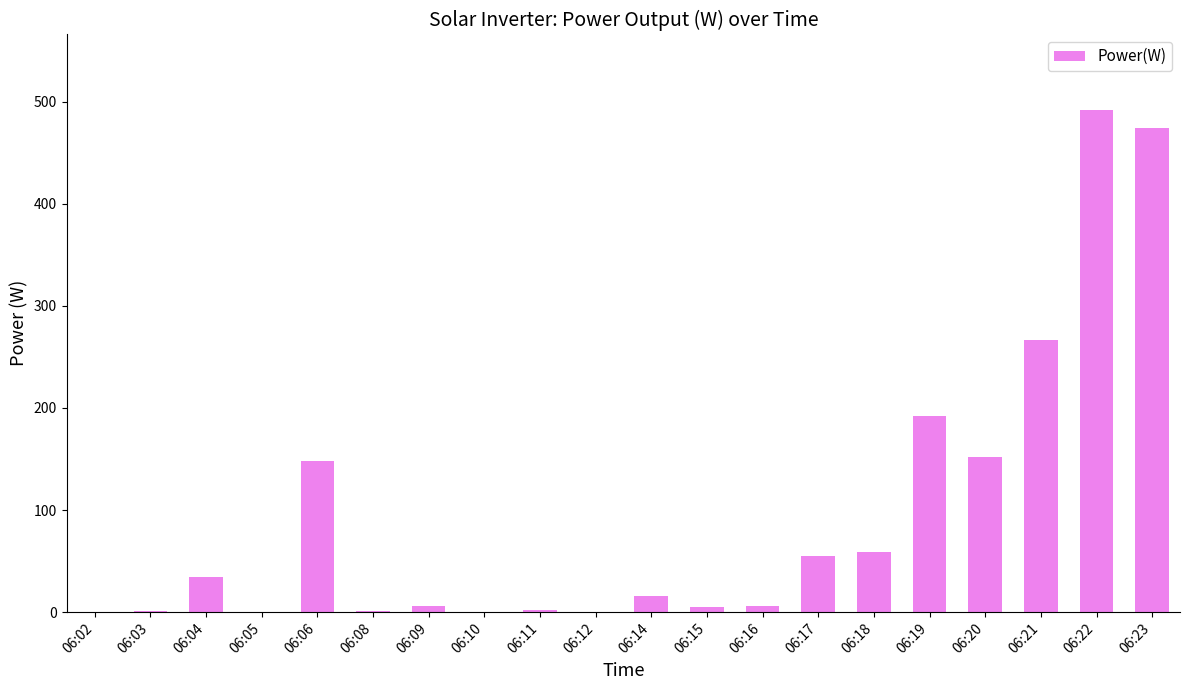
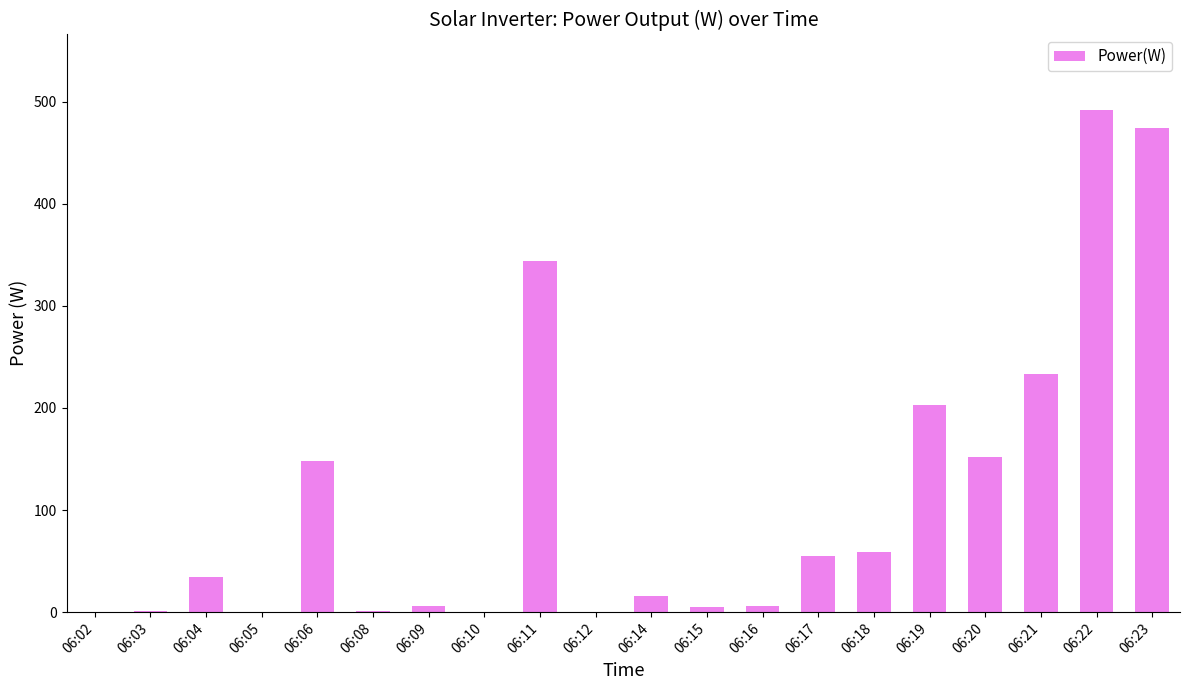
  {
    "06:02": 0,
    "06:04": 34,
    "06:05": 0,
    "06:06": 148,
    "06:09": 6,
    "06:10": 0,
-   "06:11": 2,
+   "06:11": 344,
    "06:12": 0,
    "06:14": 16,
    "06:15": 5,
    "06:16": 6,
    "06:17": 55,
    "06:18": 59,
-   "06:19": 192,
+   "06:19": 203,
    "06:20": 152,
-   "06:21": 267,
+   "06:21": 233,
    "06:22": 492,
    "06:23": 474
  }
